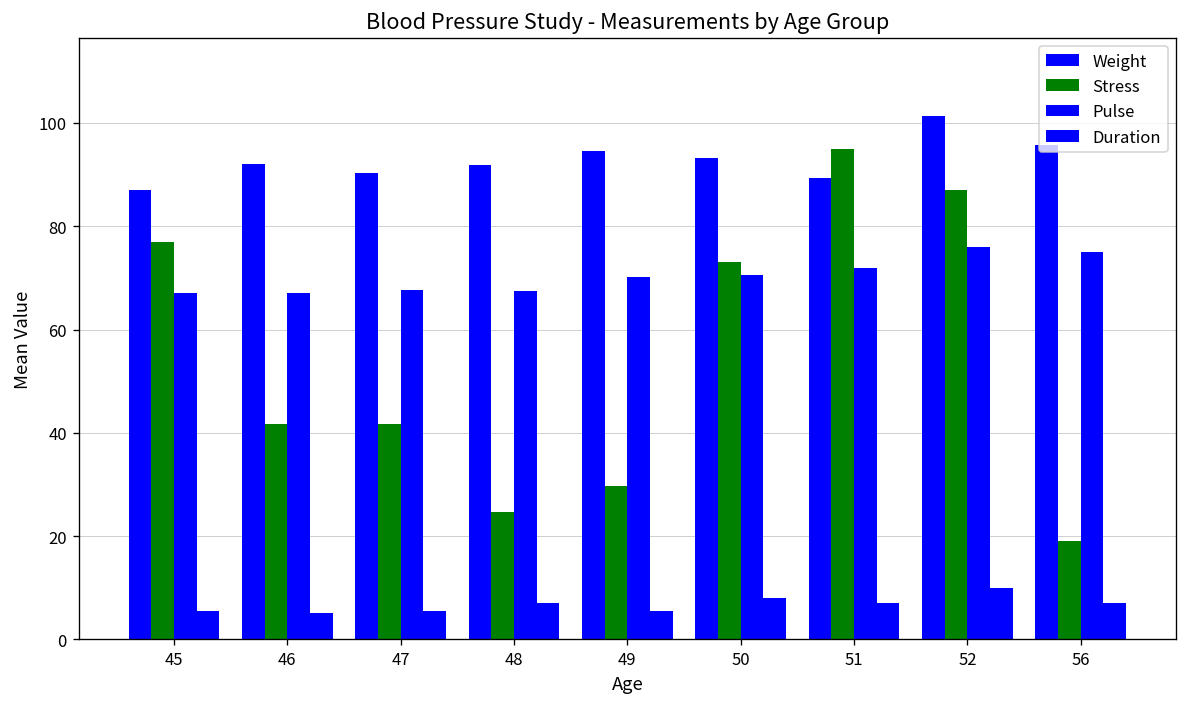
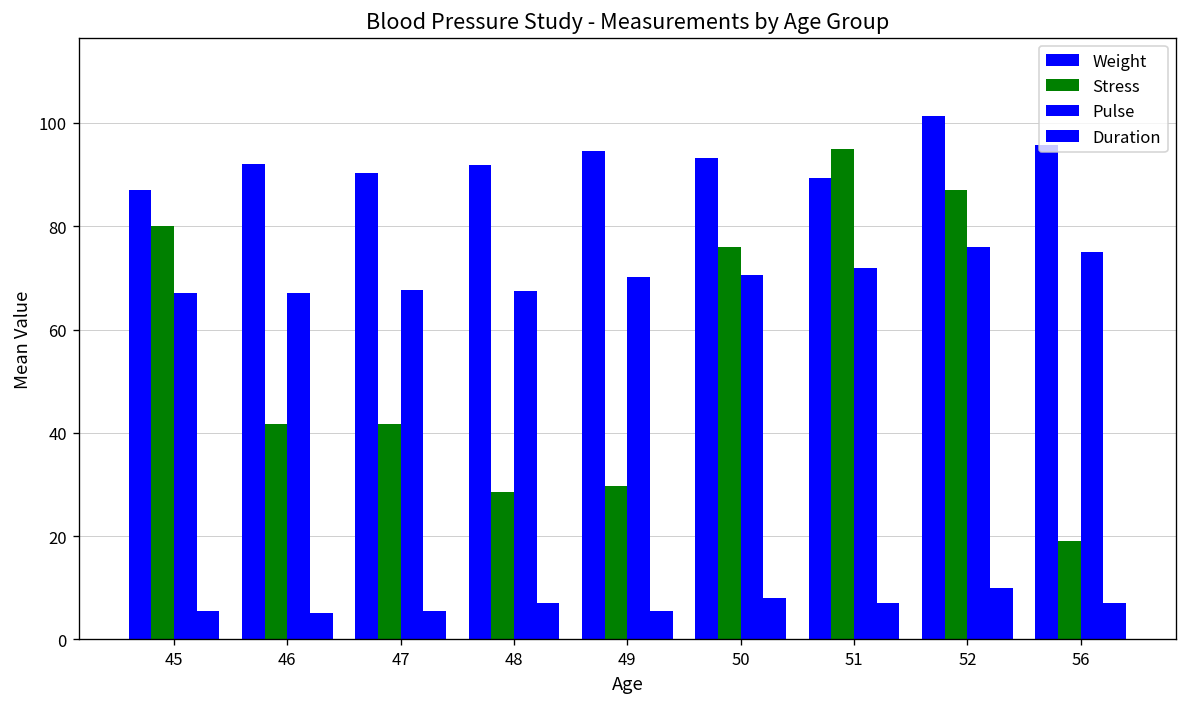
  {
    "Stress": {
-     "45": 77,
+     "45": 80,
      "46": 42,
      "47": 42,
-     "48": 25,
+     "48": 29,
      "49": 30,
-     "50": 73,
+     "50": 76,
      "51": 95,
      "52": 87,
      "56": 19
    }
  }
